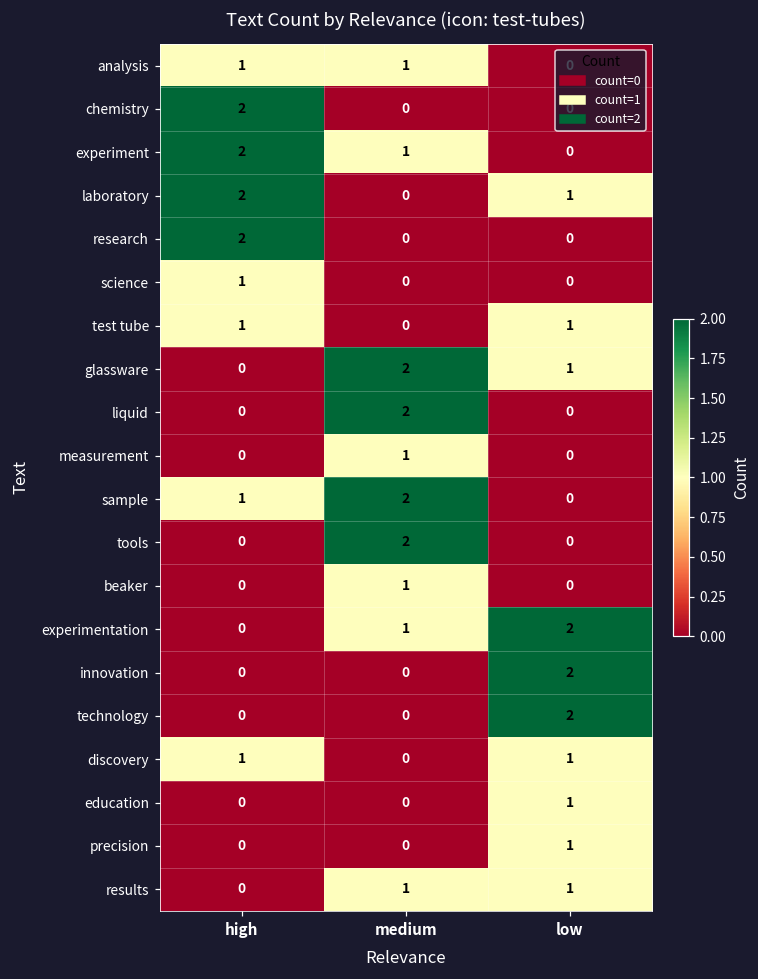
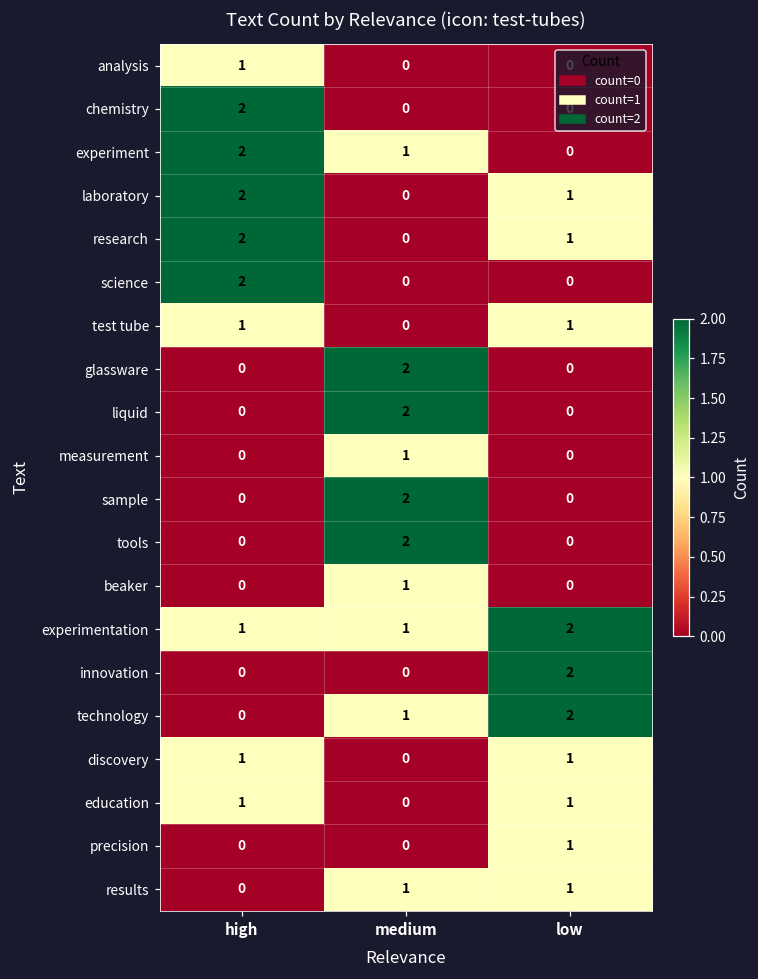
  {
    "analysis": {
      "high": 1,
-     "medium": 1
+     "medium": 0
    },
    "chemistry": {
      "high": 2,
      "medium": 0
    },
    "experiment": {
      "high": 2,
      "medium": 1,
      "low": 0
    },
    "laboratory": {
      "high": 2,
      "medium": 0,
      "low": 1
    },
    "research": {
      "high": 2,
      "medium": 0,
-     "low": 0
+     "low": 1
    },
    "science": {
-     "high": 1,
+     "high": 2,
      "medium": 0,
      "low": 0
    },
    "test tube": {
      "high": 1,
      "medium": 0,
      "low": 1
    },
    "glassware": {
      "high": 0,
      "medium": 2,
-     "low": 1
+     "low": 0
    },
    "liquid": {
      "high": 0,
      "medium": 2,
      "low": 0
    },
    "measurement": {
      "high": 0,
      "medium": 1,
      "low": 0
    },
    "sample": {
-     "high": 1,
+     "high": 0,
      "medium": 2,
      "low": 0
    },
    "tools": {
      "high": 0,
      "medium": 2,
      "low": 0
    },
    "beaker": {
      "high": 0,
      "medium": 1,
      "low": 0
    },
    "experimentation": {
-     "high": 0,
+     "high": 1,
      "medium": 1,
      "low": 2
    },
    "innovation": {
      "high": 0,
      "medium": 0,
      "low": 2
    },
    "technology": {
      "high": 0,
-     "medium": 0,
+     "medium": 1,
      "low": 2
    },
    "discovery": {
      "high": 1,
      "medium": 0,
      "low": 1
    },
    "education": {
-     "high": 0,
+     "high": 1,
      "medium": 0,
      "low": 1
    },
    "precision": {
      "high": 0,
      "medium": 0,
      "low": 1
    },
    "results": {
      "high": 0,
      "medium": 1,
      "low": 1
    }
  }
